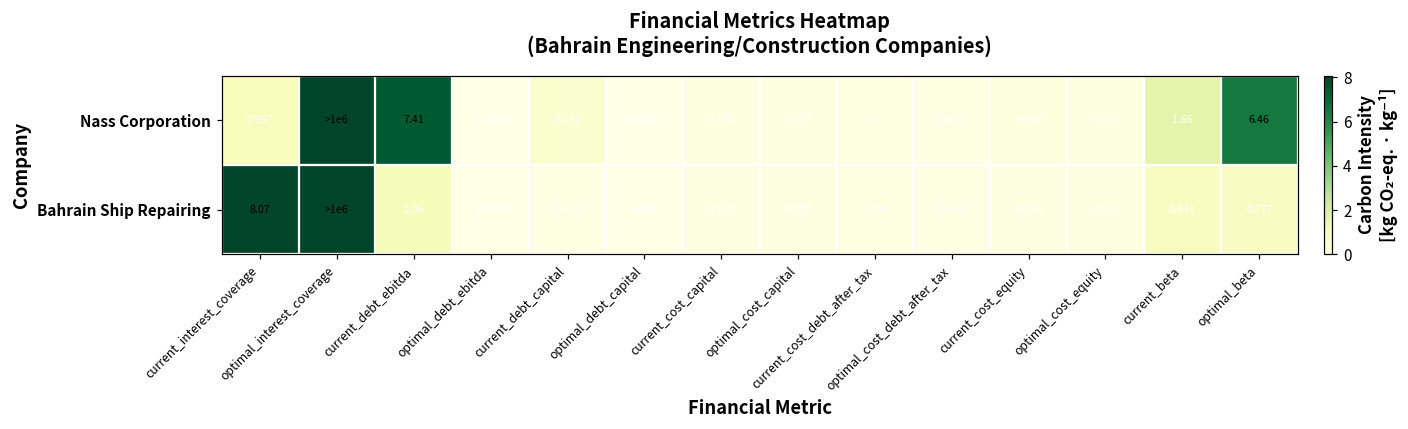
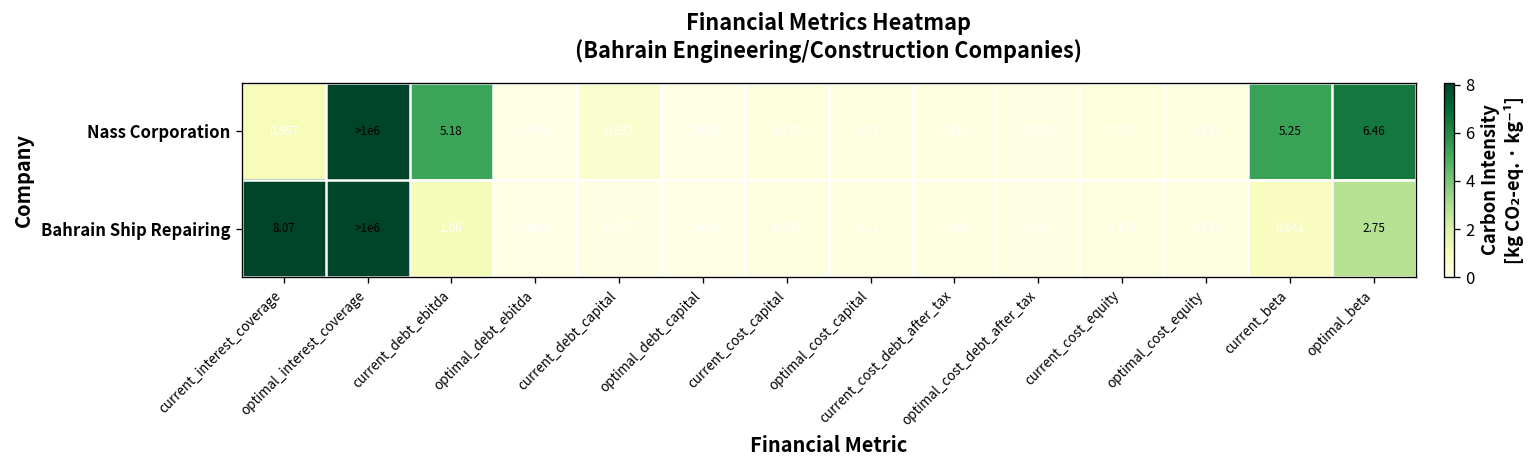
  {
    "Nass Corporation": {
      "current_interest_coverage": "0.957",
      "optimal_interest_coverage": "1e6",
-     "current_debt_ebitda": "7.41",
+     "current_debt_ebitda": "5.18",
      "current_debt_capital": "0.532",
-     "current_beta": "1.66",
+     "current_beta": "5.25",
      "optimal_beta": "6.46"
    },
    "Bahrain Ship Repairing": {
      "current_interest_coverage": "8.07",
      "optimal_interest_coverage": "1e6",
      "current_debt_ebitda": "1.06",
      "current_beta": "0.841",
-     "optimal_beta": "0.777"
+     "optimal_beta": "2.75"
    }
  }
